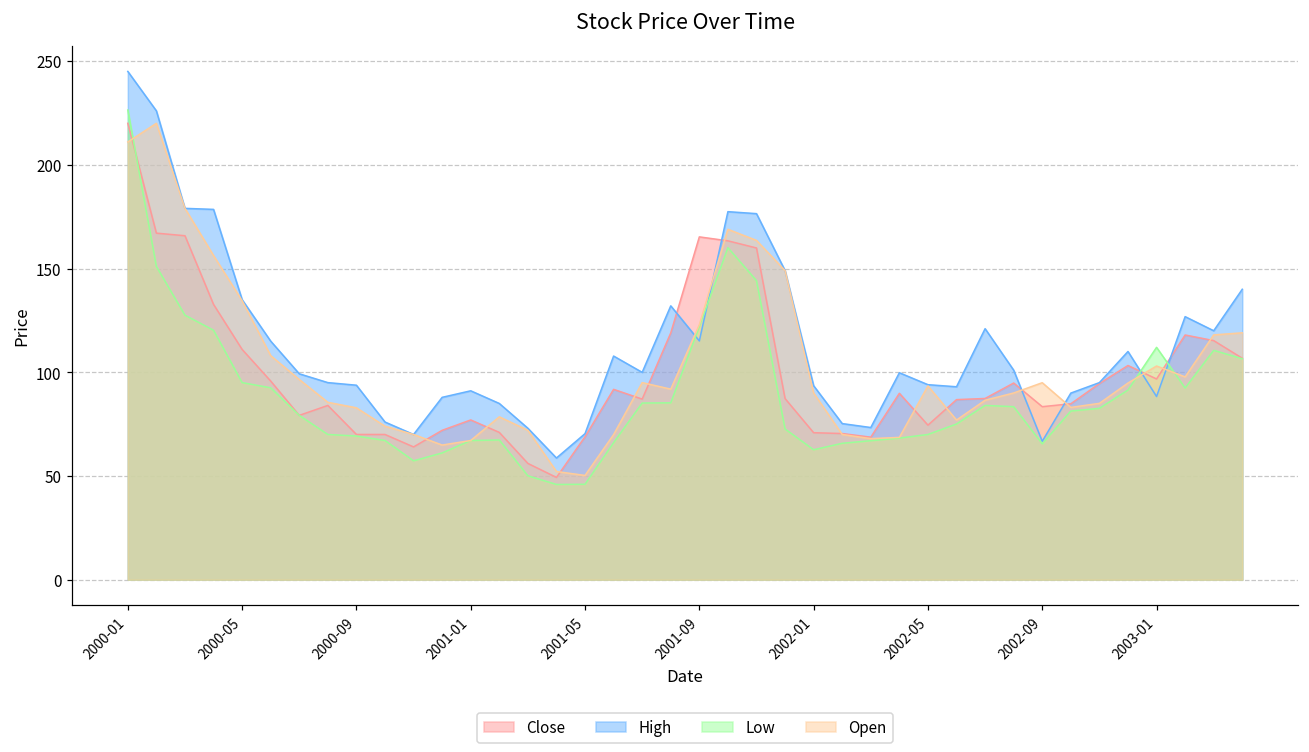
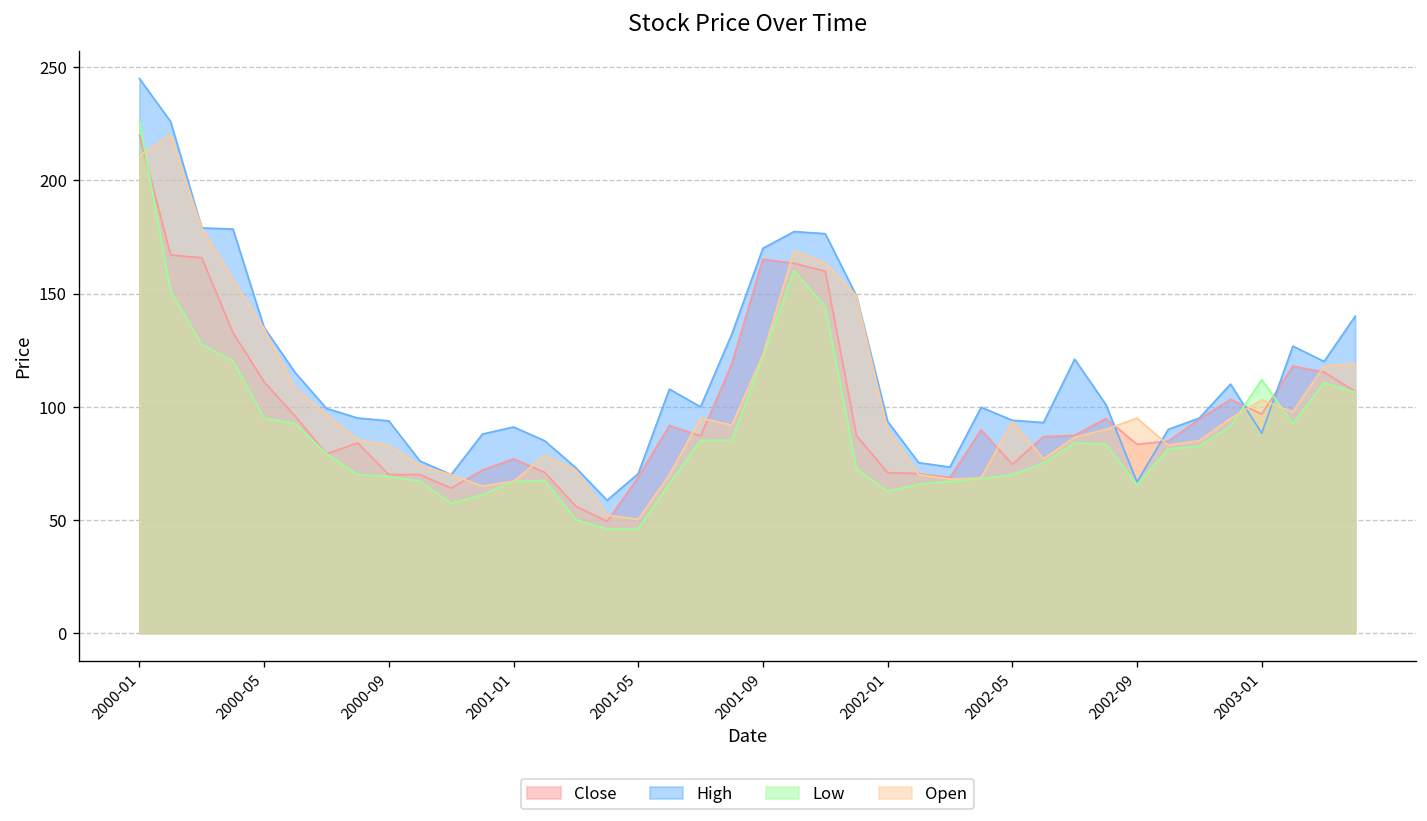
  {
    "High": {
      "2000-01": 245,
      "2000-09": 94,
      "2001-01": 91,
      "2001-05": 70,
-     "2001-09": 115,
+     "2001-09": 170,
      "2002-01": 94,
      "2003-01": 88
    },
    "Low": {
      "2000-01": 226,
      "2000-05": 95,
      "2001-05": 46,
      "2002-01": 63,
      "2002-05": 70,
      "2003-01": 112
    }
  }
